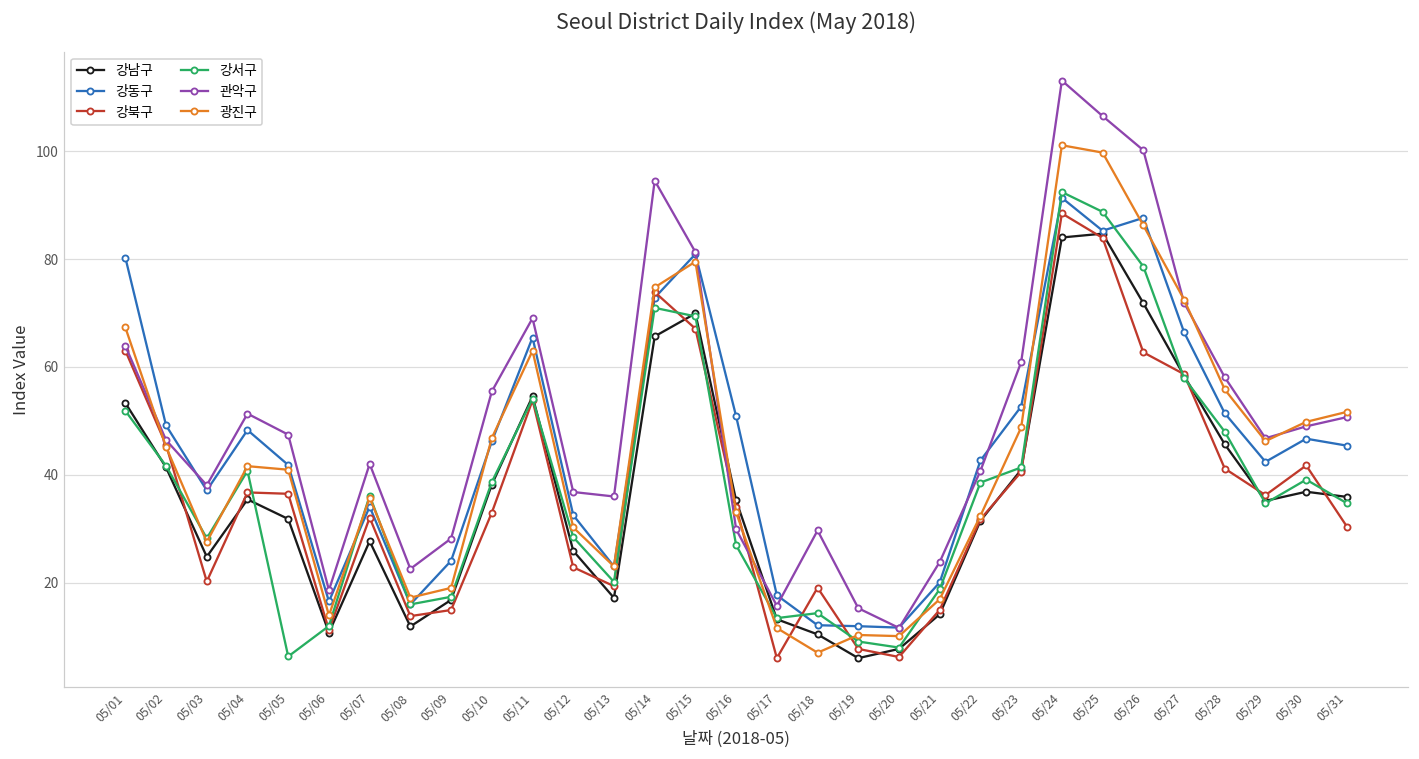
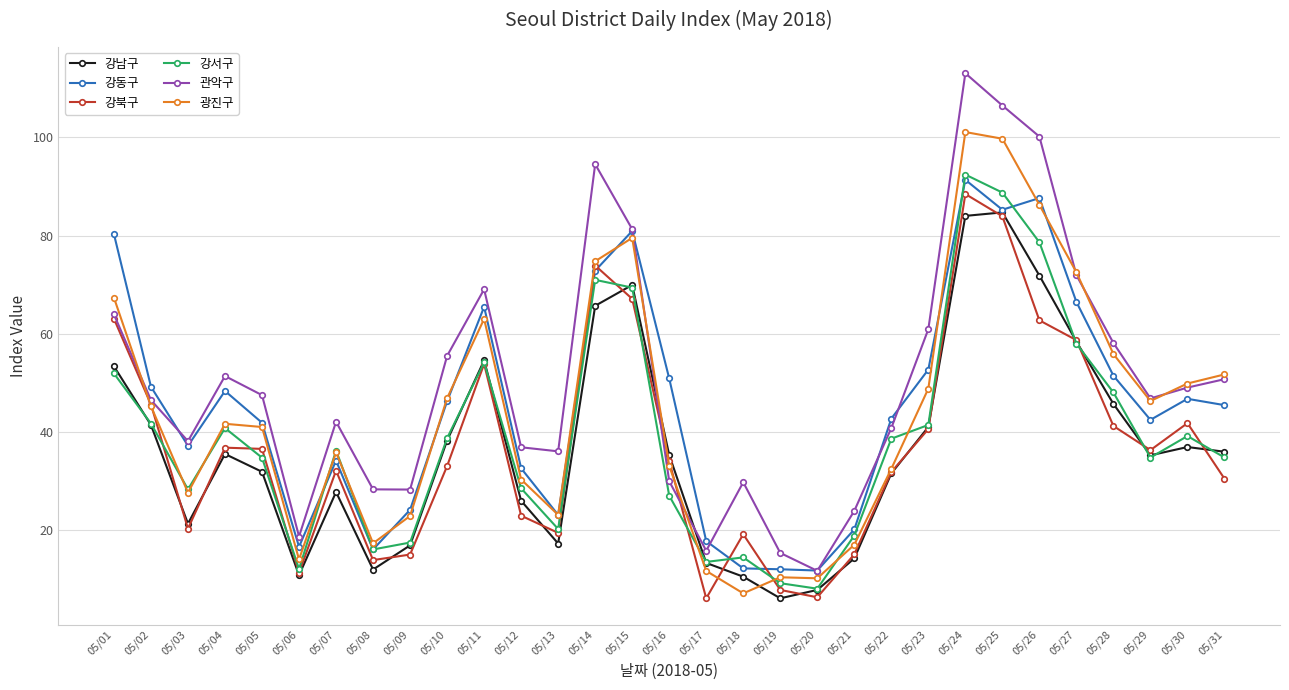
  {
    "강남구": {
      "05/01": 53,
-     "05/03": 25,
+     "05/03": 21,
      "05/04": 35,
      "05/05": 32,
      "05/07": 28,
      "05/08": 12,
      "05/09": 17,
      "05/12": 26,
      "05/13": 17,
      "05/14": 66,
      "05/15": 70,
      "05/16": 35,
      "05/18": 10,
      "05/19": 6,
      "05/21": 14,
      "05/24": 84,
      "05/25": 85,
      "05/26": 72,
      "05/28": 46,
      "05/30": 37,
      "05/31": 36
    },
    "강동구": {
      "05/01": 80,
      "05/02": 49,
      "05/03": 37,
      "05/04": 48,
      "05/05": 42,
      "05/06": 17,
      "05/07": 34,
      "05/09": 24,
      "05/10": 46,
      "05/11": 65,
      "05/12": 33,
      "05/14": 73,
      "05/16": 51,
      "05/17": 18,
      "05/18": 12,
      "05/19": 12,
      "05/21": 20,
      "05/22": 43,
      "05/23": 53,
      "05/24": 91,
      "05/25": 85,
      "05/26": 88,
      "05/27": 66,
      "05/28": 51,
      "05/29": 42,
      "05/30": 47,
      "05/31": 45
    },
    "강북구": {
      "05/01": 63,
      "05/03": 20,
      "05/04": 37,
      "05/05": 37,
      "05/07": 32,
      "05/08": 14,
      "05/09": 15,
      "05/10": 33,
      "05/12": 23,
      "05/13": 19,
      "05/14": 74,
      "05/15": 67,
      "05/16": 34,
      "05/17": 6,
      "05/18": 19,
      "05/19": 8,
      "05/20": 6,
      "05/21": 15,
      "05/24": 88,
      "05/25": 84,
      "05/26": 63,
      "05/28": 41,
      "05/29": 36,
      "05/30": 42,
      "05/31": 30
    },
    "강서구": {
      "05/01": 52,
      "05/03": 28,
      "05/04": 41,
-     "05/05": 6,
+     "05/05": 35,
      "05/06": 12,
      "05/09": 17,
      "05/12": 28,
      "05/13": 20,
      "05/14": 71,
      "05/15": 69,
      "05/16": 27,
      "05/18": 14,
      "05/19": 9,
      "05/21": 19,
      "05/22": 39,
      "05/24": 92,
      "05/25": 89,
      "05/26": 79,
      "05/28": 48,
      "05/30": 39,
      "05/31": 35
    },
    "관악구": {
      "05/01": 64,
      "05/02": 46,
      "05/03": 38,
      "05/04": 51,
      "05/05": 47,
      "05/06": 19,
      "05/07": 42,
-     "05/08": 23,
+     "05/08": 28,
      "05/09": 28,
      "05/10": 55,
      "05/11": 69,
      "05/12": 37,
      "05/13": 36,
      "05/14": 95,
      "05/16": 30,
      "05/17": 16,
      "05/18": 30,
      "05/19": 15,
      "05/21": 24,
      "05/22": 41,
      "05/23": 61,
      "05/24": 113,
      "05/25": 107,
      "05/26": 100,
      "05/27": 72,
      "05/28": 58,
      "05/29": 47,
      "05/30": 49,
      "05/31": 51
    },
    "광진구": {
      "05/01": 67,
      "05/03": 28,
      "05/04": 42,
      "05/05": 41,
      "05/06": 14,
      "05/08": 17,
-     "05/09": 19,
+     "05/09": 23,
      "05/10": 47,
      "05/11": 63,
      "05/12": 30,
      "05/14": 75,
      "05/15": 80,
      "05/16": 33,
      "05/17": 12,
      "05/18": 7,
      "05/19": 10,
      "05/20": 10,
      "05/21": 17,
      "05/22": 32,
      "05/23": 49,
      "05/24": 101,
      "05/25": 100,
      "05/26": 86,
      "05/27": 73,
      "05/28": 56,
      "05/29": 46,
      "05/30": 50,
      "05/31": 52
    }
  }
